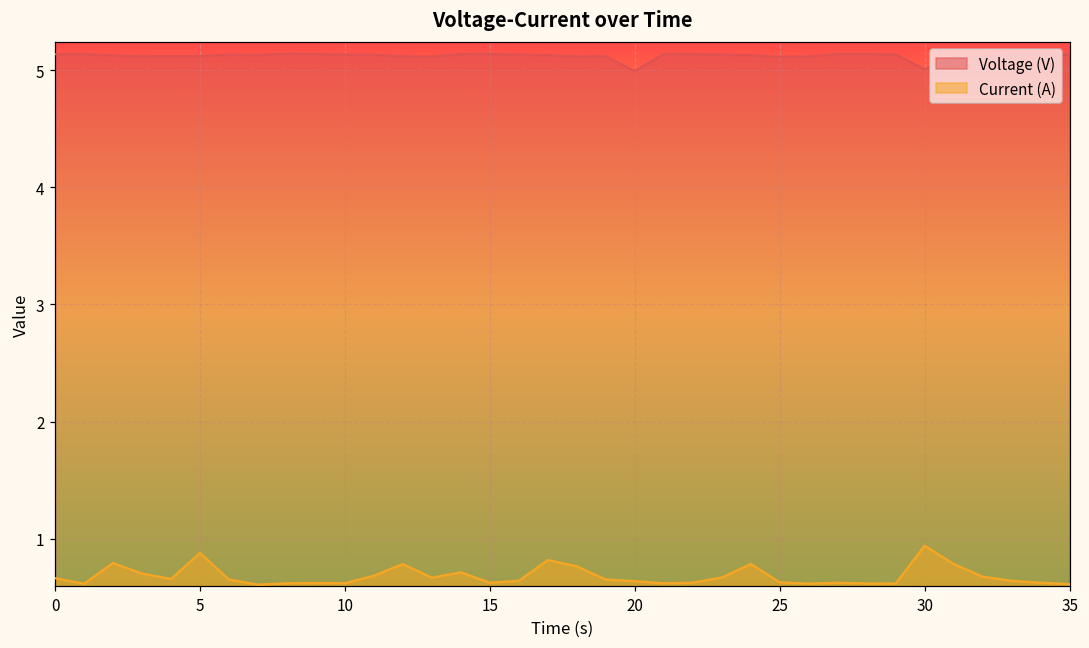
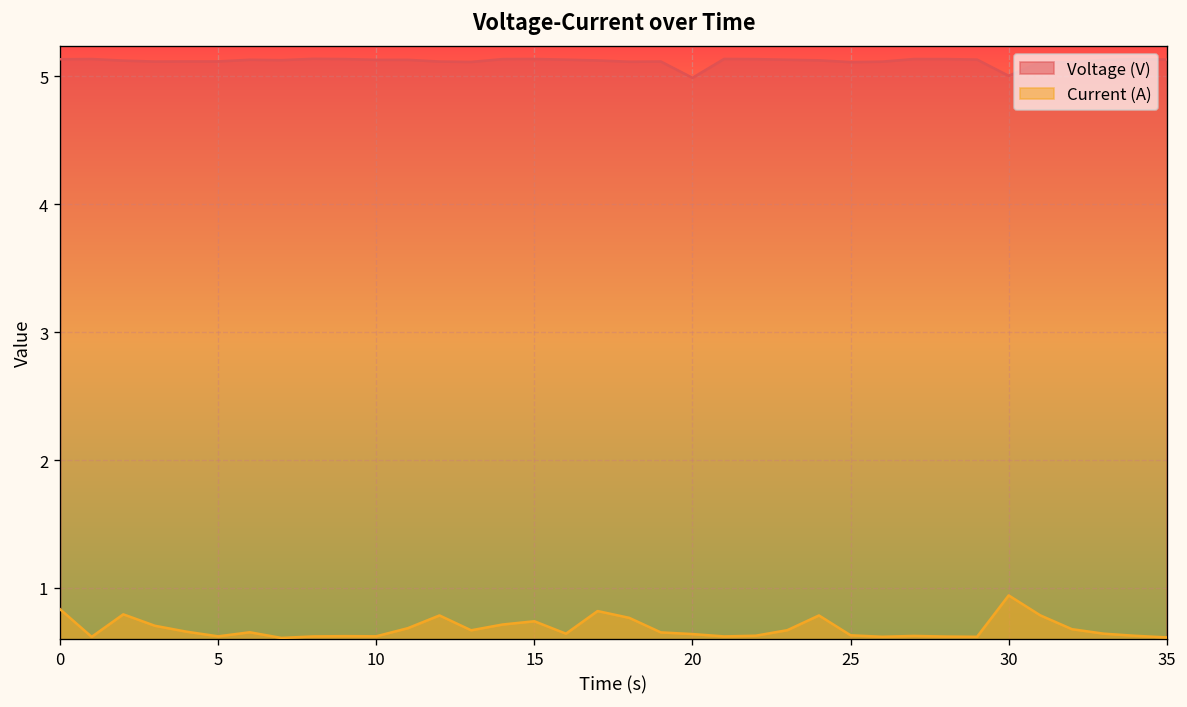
  {
    "Voltage (V)": {
      "0": 5.14,
      "5": 5.12,
      "10": 5.13,
      "15": 5.14,
      "20": 4.99,
      "25": 5.11,
      "30": 5.01,
      "35": 5.13
    },
    "Current (A)": {
-     "0": 0.66,
-     "5": 0.88,
+     "0": 0.83,
+     "5": 0.62,
      "10": 0.62,
-     "15": 0.63,
+     "15": 0.74,
      "20": 0.64,
      "25": 0.63,
      "30": 0.94,
      "35": 0.61
    }
  }
